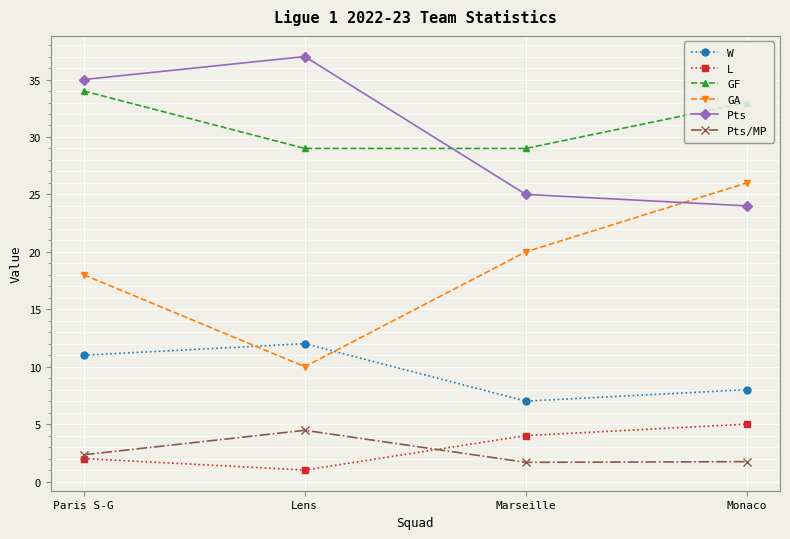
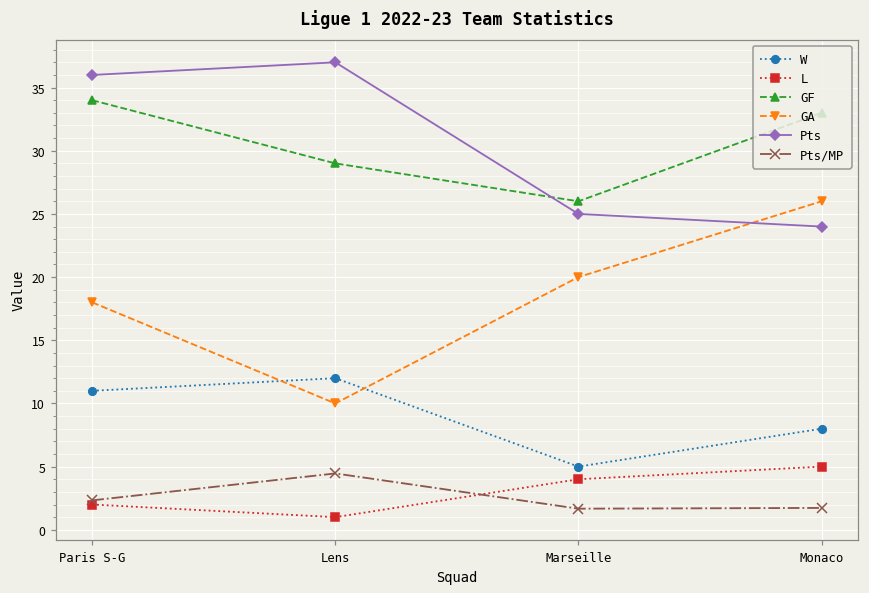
  {
    "W": {
      "Paris S-G": 11,
      "Lens": 12,
-     "Marseille": 7,
+     "Marseille": 5,
      "Monaco": 8
    },
    "L": {
      "Paris S-G": 2,
      "Lens": 1,
      "Marseille": 4,
      "Monaco": 5
    },
    "GF": {
      "Paris S-G": 34,
      "Lens": 29,
-     "Marseille": 29
+     "Marseille": 26
    },
    "GA": {
      "Paris S-G": 18,
      "Lens": 10,
      "Marseille": 20,
      "Monaco": 26
    },
    "Pts": {
-     "Paris S-G": 35,
+     "Paris S-G": 36,
      "Lens": 37,
      "Marseille": 25,
      "Monaco": 24
    },
    "Pts/MP": {
      "Paris S-G": 2.3,
      "Lens": 4.5,
      "Marseille": 1.7,
      "Monaco": 1.7
    }
  }
